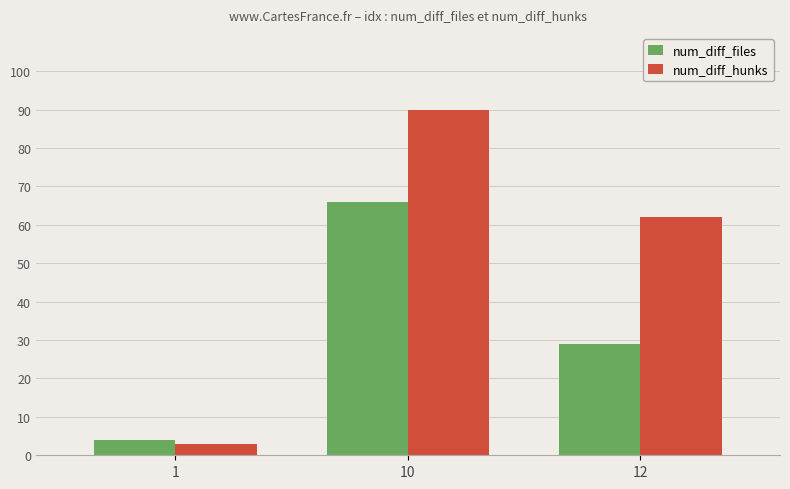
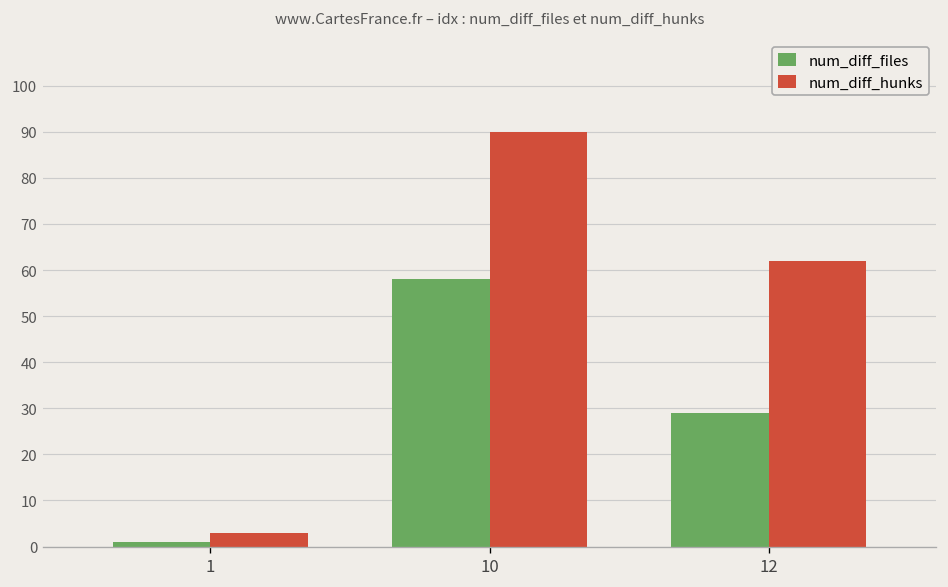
  {
    "num_diff_files": {
-     "1": 4,
-     "10": 66,
+     "1": 1,
+     "10": 58,
      "12": 29
    },
    "num_diff_hunks": {
      "1": 3,
      "10": 90,
      "12": 62
    }
  }
